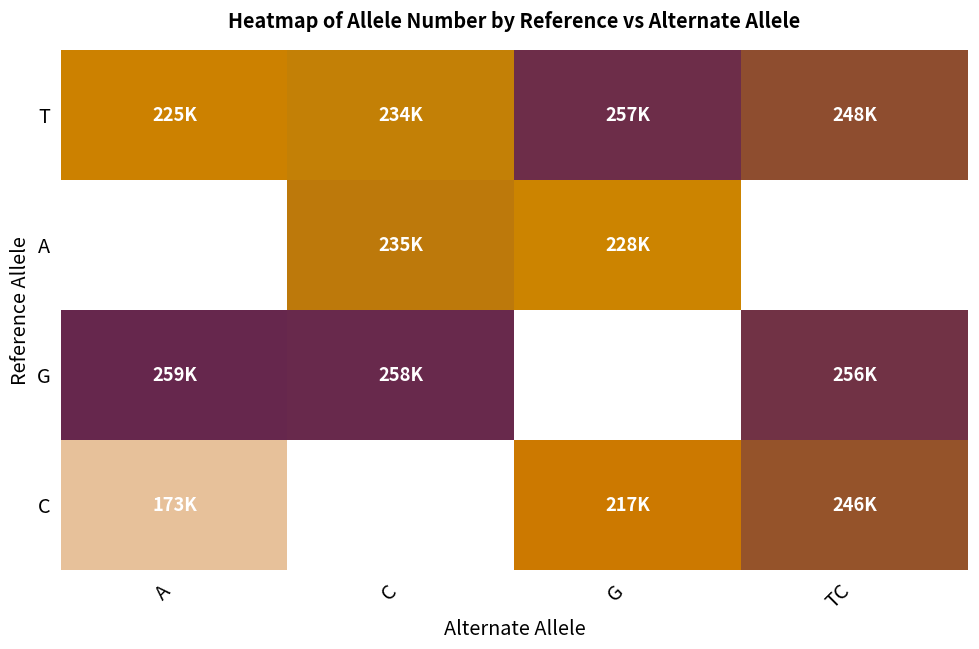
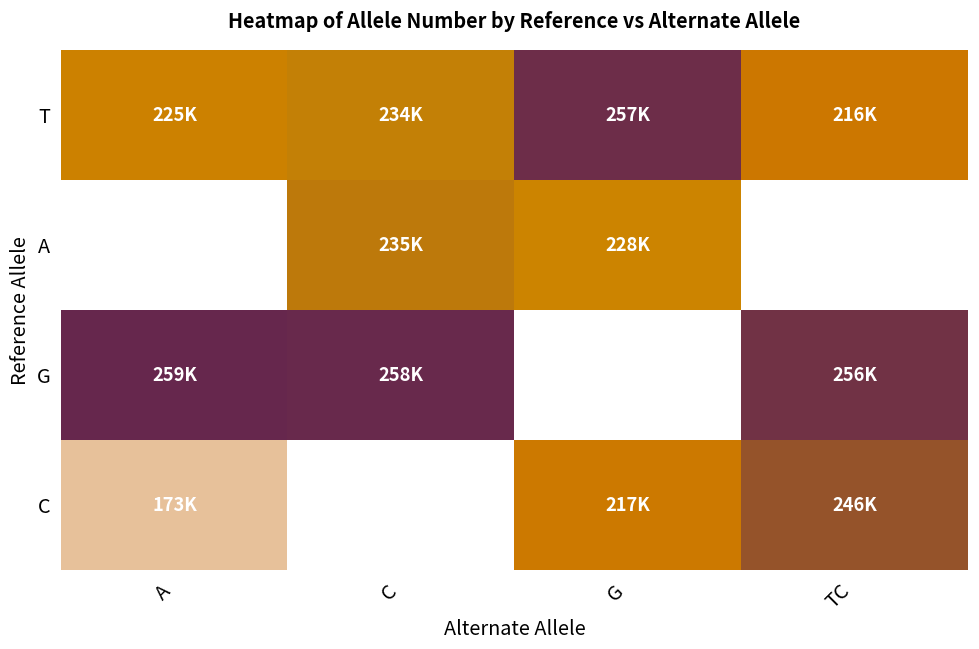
  {
    "T": {
      "A": "225K",
      "C": "234K",
      "G": "257K",
-     "TC": "248K"
+     "TC": "216K"
    },
    "A": {
      "C": "235K",
      "G": "228K"
    },
    "G": {
      "A": "259K",
      "C": "258K",
      "TC": "256K"
    },
    "C": {
      "A": "173K",
      "G": "217K",
      "TC": "246K"
    }
  }
